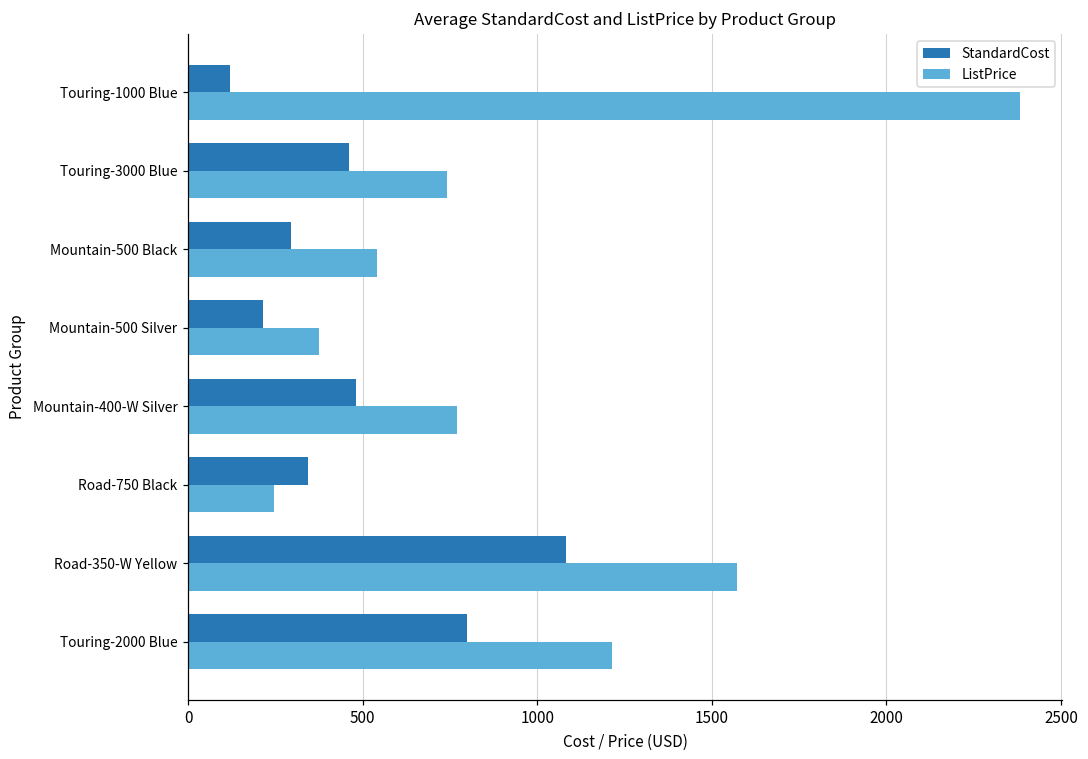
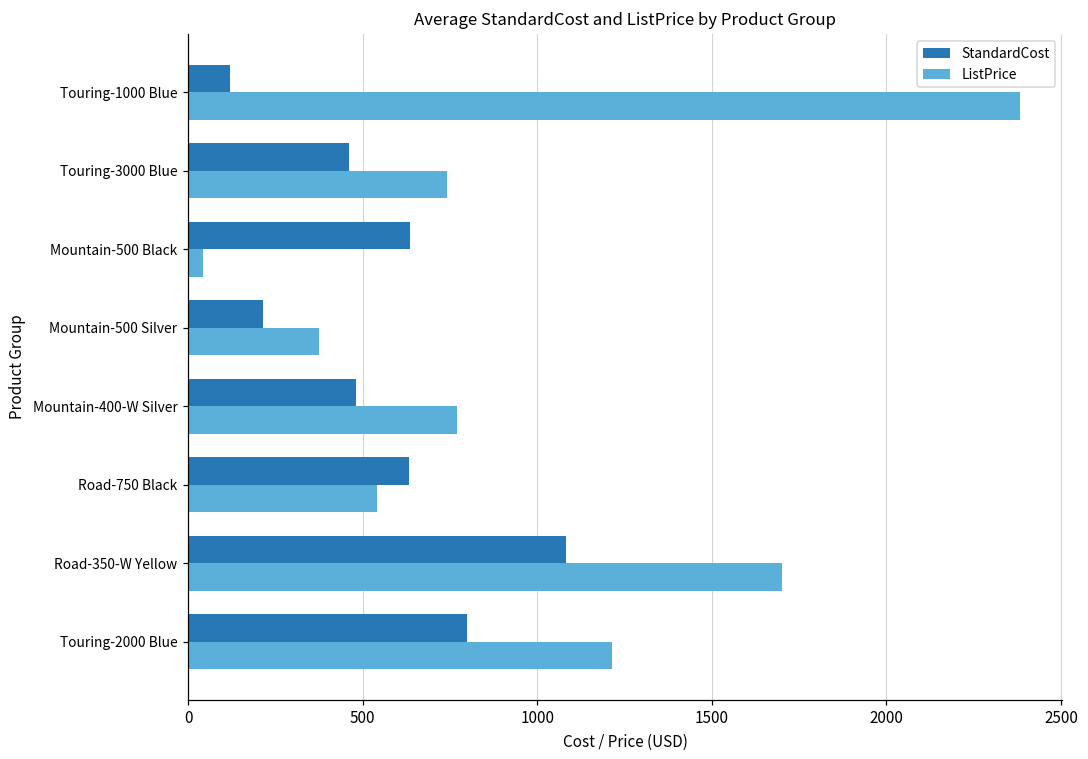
  {
    "StandardCost": {
      "Touring-1000 Blue": 120,
      "Touring-3000 Blue": 460,
-     "Mountain-500 Black": 290,
+     "Mountain-500 Black": 640,
      "Mountain-500 Silver": 210,
      "Mountain-400-W Silver": 480,
-     "Road-750 Black": 340,
+     "Road-750 Black": 630,
      "Road-350-W Yellow": 1080,
      "Touring-2000 Blue": 800
    },
    "ListPrice": {
      "Touring-1000 Blue": 2380,
      "Touring-3000 Blue": 740,
-     "Mountain-500 Black": 540,
+     "Mountain-500 Black": 40,
      "Mountain-500 Silver": 370,
      "Mountain-400-W Silver": 770,
-     "Road-750 Black": 250,
-     "Road-350-W Yellow": 1570,
+     "Road-750 Black": 540,
+     "Road-350-W Yellow": 1700,
      "Touring-2000 Blue": 1210
    }
  }
